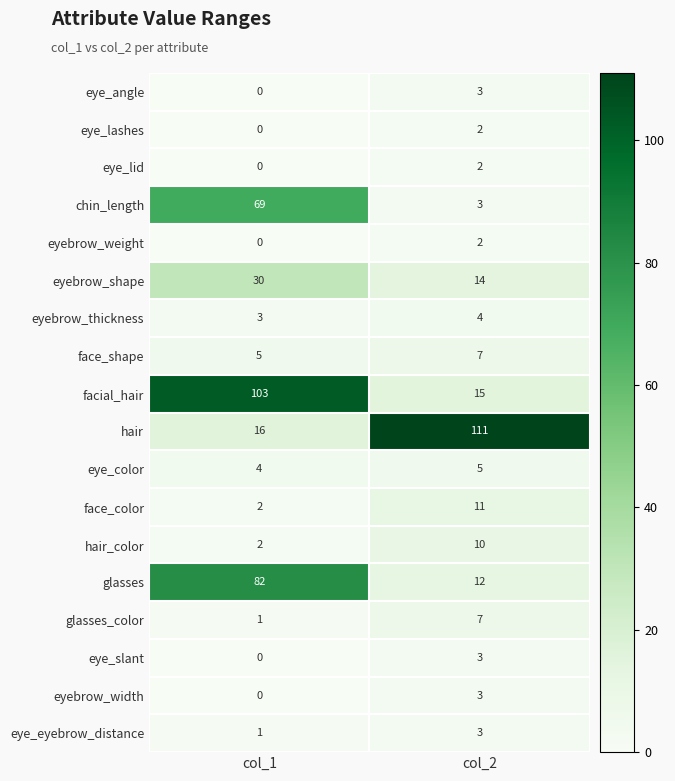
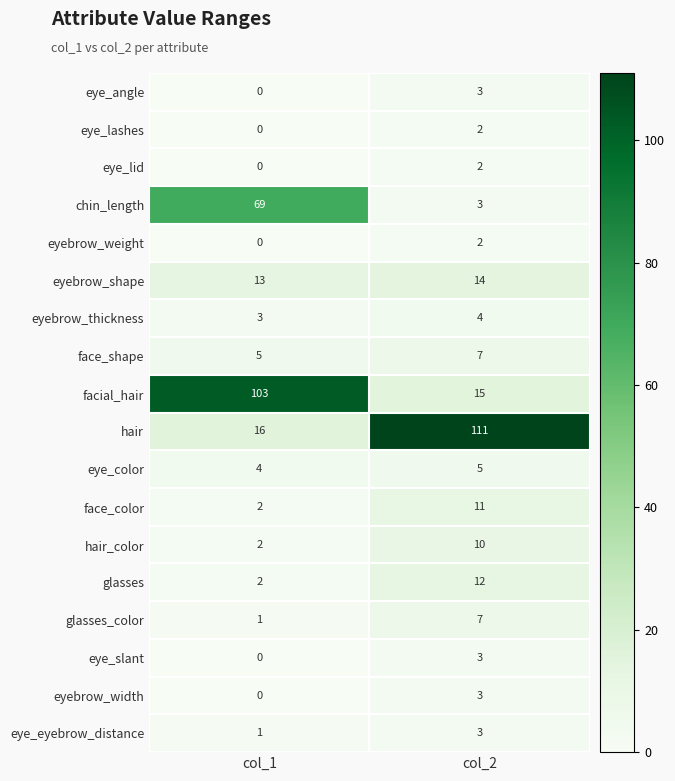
  {
    "eye_angle": {
      "col_1": 0,
      "col_2": 3
    },
    "eye_lashes": {
      "col_1": 0,
      "col_2": 2
    },
    "eye_lid": {
      "col_1": 0,
      "col_2": 2
    },
    "chin_length": {
      "col_1": 69,
      "col_2": 3
    },
    "eyebrow_weight": {
      "col_1": 0,
      "col_2": 2
    },
    "eyebrow_shape": {
-     "col_1": 30,
+     "col_1": 13,
      "col_2": 14
    },
    "eyebrow_thickness": {
      "col_1": 3,
      "col_2": 4
    },
    "face_shape": {
      "col_1": 5,
      "col_2": 7
    },
    "facial_hair": {
      "col_1": 103,
      "col_2": 15
    },
    "hair": {
      "col_1": 16,
      "col_2": 111
    },
    "eye_color": {
      "col_1": 4,
      "col_2": 5
    },
    "face_color": {
      "col_1": 2,
      "col_2": 11
    },
    "hair_color": {
      "col_1": 2,
      "col_2": 10
    },
    "glasses": {
-     "col_1": 82,
+     "col_1": 2,
      "col_2": 12
    },
    "glasses_color": {
      "col_1": 1,
      "col_2": 7
    },
    "eye_slant": {
      "col_1": 0,
      "col_2": 3
    },
    "eyebrow_width": {
      "col_1": 0,
      "col_2": 3
    },
    "eye_eyebrow_distance": {
      "col_1": 1,
      "col_2": 3
    }
  }
